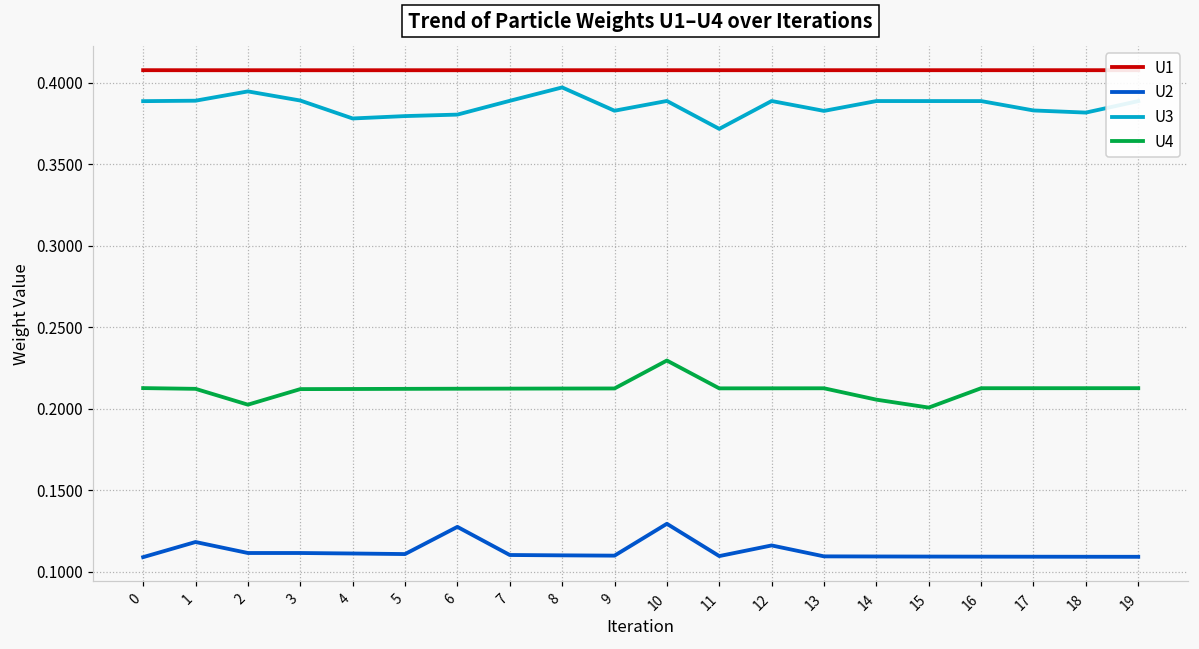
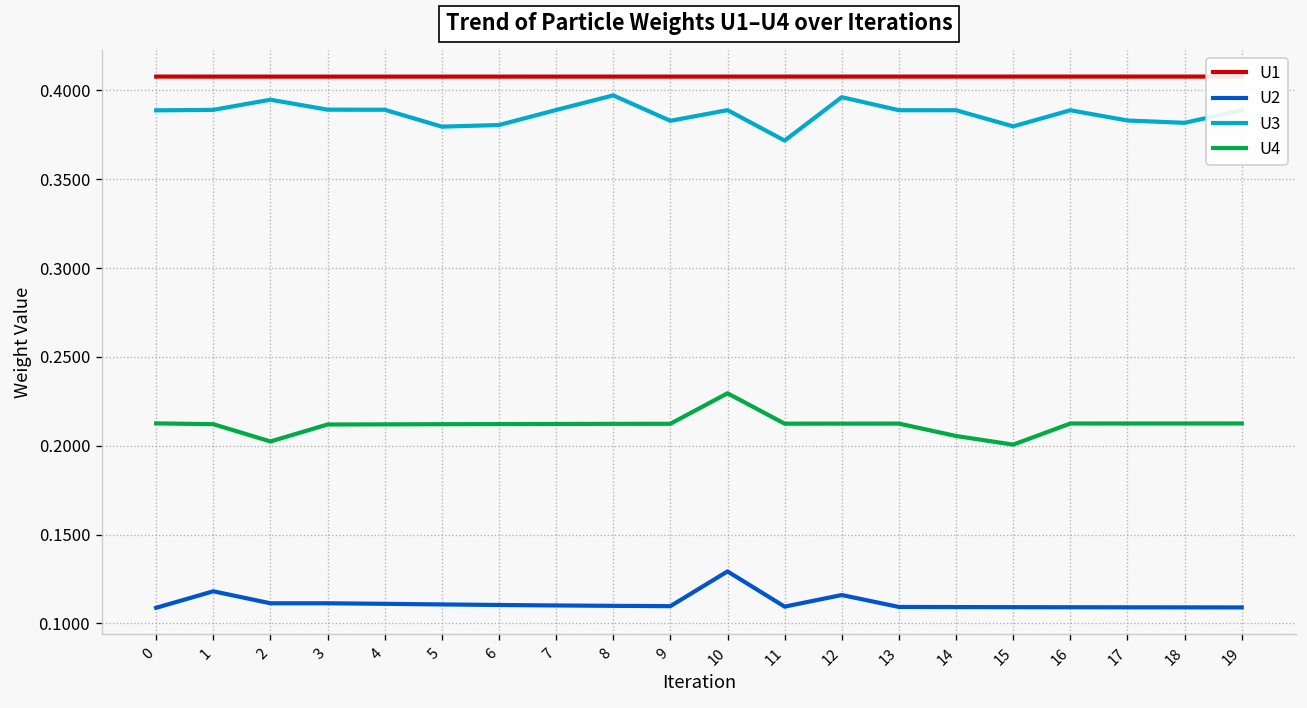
  {
    "U1": {
      "0": 0.408,
      "1": 0.408,
      "2": 0.408,
      "3": 0.408,
      "4": 0.408,
      "5": 0.408,
      "6": 0.408,
      "7": 0.408,
      "8": 0.408,
      "9": 0.408,
      "10": 0.408,
      "11": 0.408,
      "12": 0.408,
      "13": 0.408,
      "14": 0.408,
      "15": 0.408,
      "16": 0.408,
      "17": 0.408,
      "18": 0.408
    },
    "U2": {
      "0": 0.109,
      "1": 0.118,
      "2": 0.111,
      "3": 0.111,
      "4": 0.111,
      "5": 0.111,
-     "6": 0.127,
+     "6": 0.110,
      "7": 0.110,
      "8": 0.110,
      "9": 0.110,
      "10": 0.129,
      "11": 0.109,
      "12": 0.116,
      "13": 0.109,
      "14": 0.109,
      "15": 0.109,
      "16": 0.109,
      "17": 0.109,
      "18": 0.109,
      "19": 0.109
    },
    "U3": {
      "0": 0.389,
      "1": 0.389,
      "2": 0.395,
      "3": 0.389,
-     "4": 0.378,
+     "4": 0.389,
      "5": 0.380,
      "6": 0.381,
      "7": 0.389,
      "8": 0.397,
      "9": 0.383,
      "10": 0.389,
      "11": 0.372,
-     "12": 0.389,
-     "13": 0.383,
+     "12": 0.396,
+     "13": 0.389,
      "14": 0.389,
-     "15": 0.389,
+     "15": 0.380,
      "16": 0.389,
      "17": 0.383,
      "18": 0.382
    },
    "U4": {
      "0": 0.213,
      "1": 0.212,
      "2": 0.202,
      "3": 0.212,
      "4": 0.212,
      "5": 0.212,
      "6": 0.212,
      "7": 0.212,
      "8": 0.212,
      "9": 0.212,
      "10": 0.230,
      "11": 0.212,
      "12": 0.212,
      "13": 0.213,
      "14": 0.206,
      "15": 0.201,
      "16": 0.213,
      "17": 0.213,
      "18": 0.213,
      "19": 0.213
    }
  }
